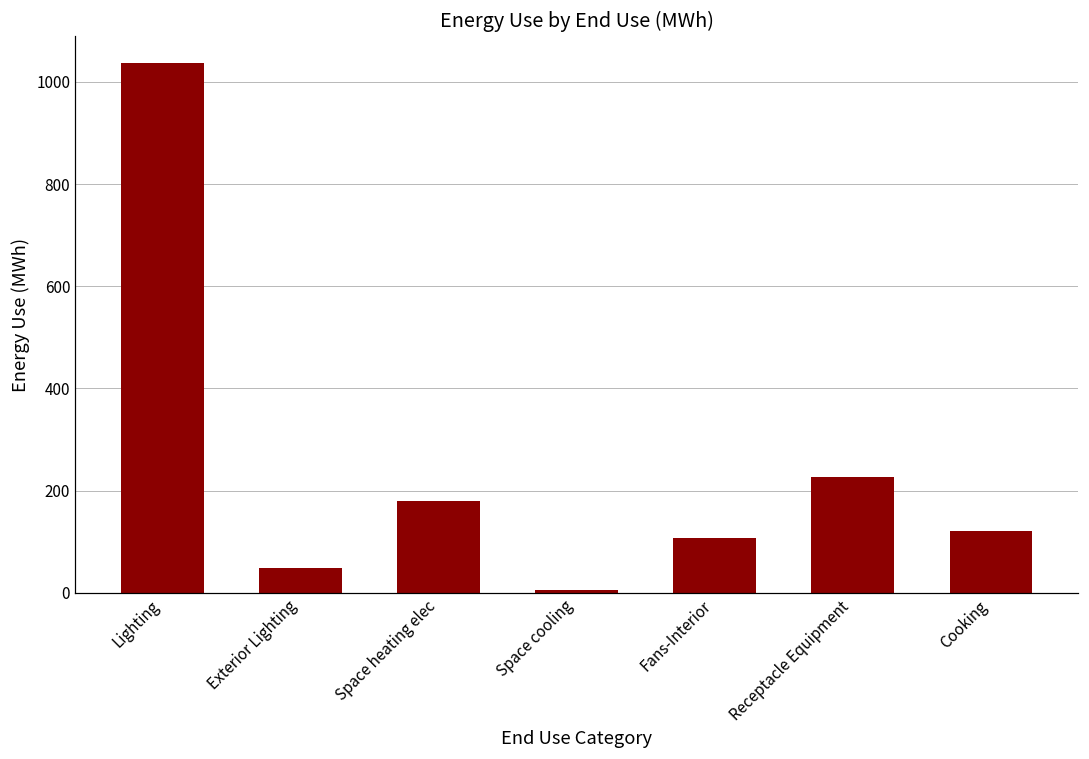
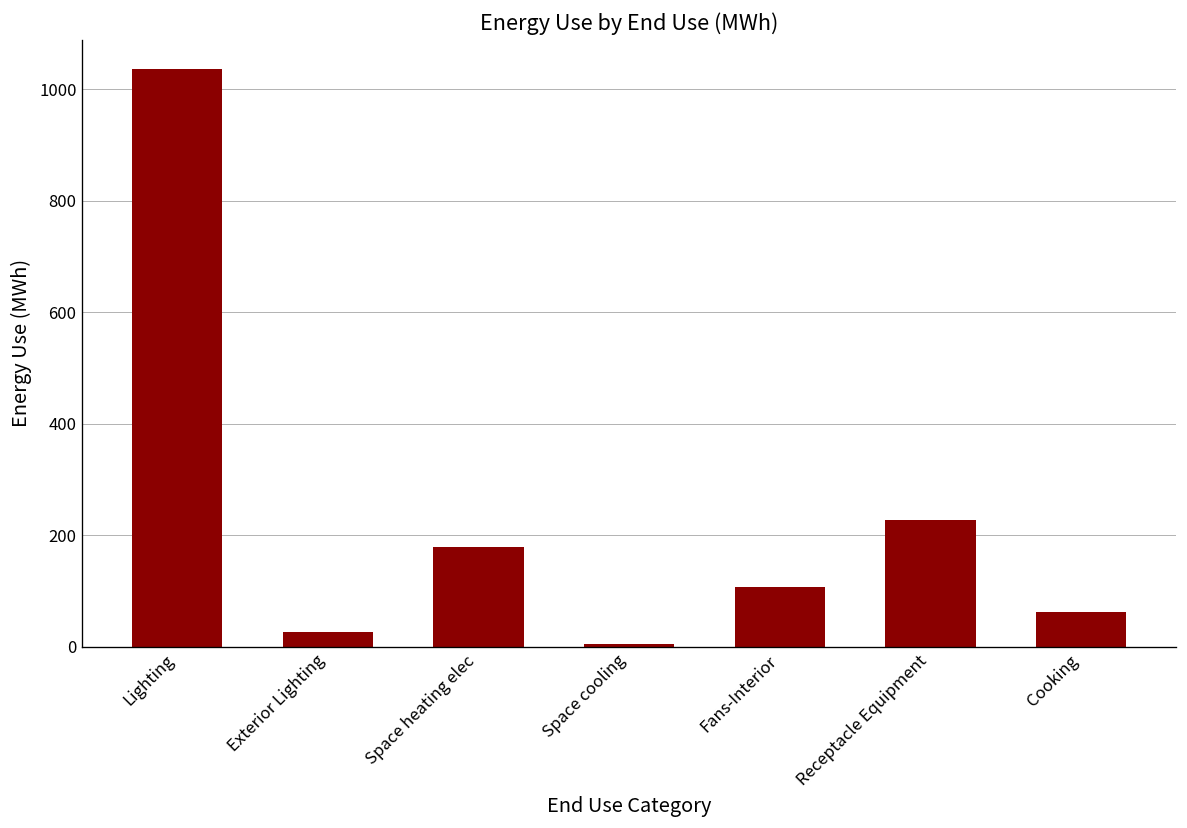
  {
    "Lighting": 1040,
-   "Exterior Lighting": 50,
+   "Exterior Lighting": 30,
    "Space heating elec": 180,
    "Fans-Interior": 110,
    "Receptacle Equipment": 230,
-   "Cooking": 120
+   "Cooking": 60
  }
